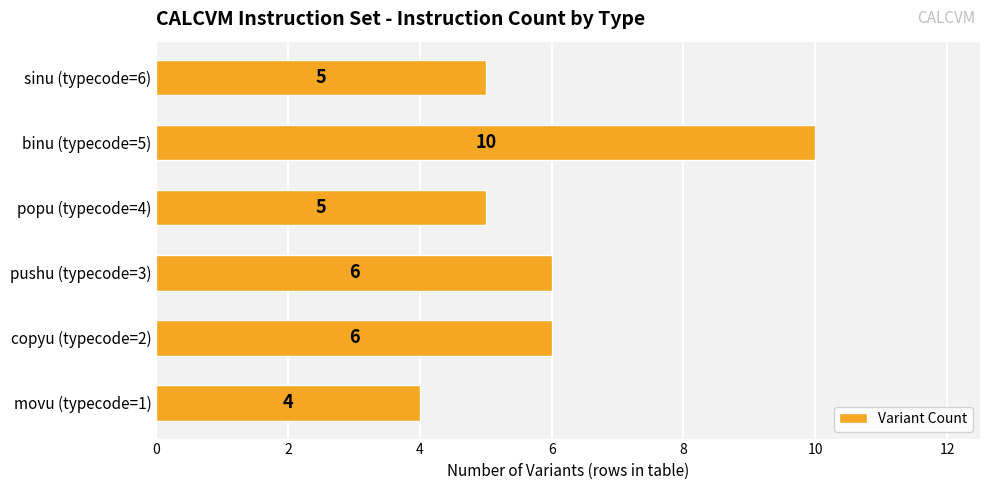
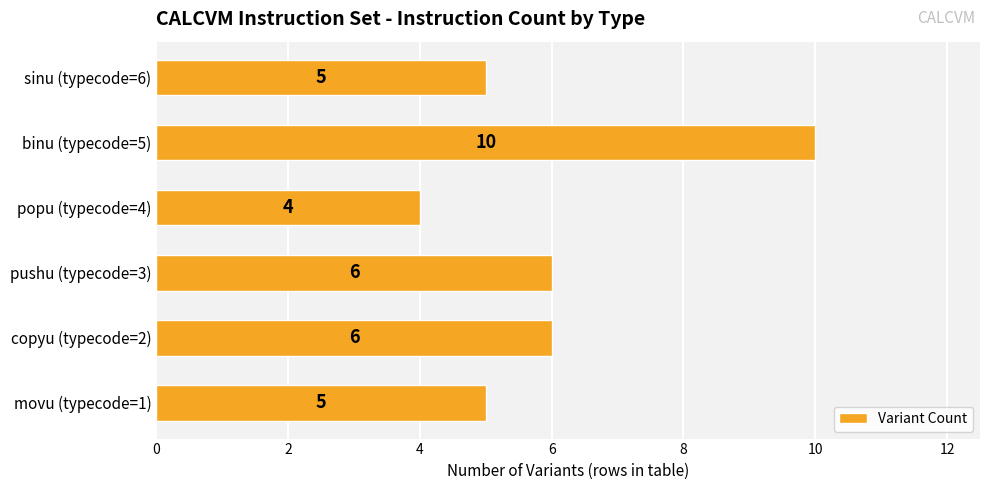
  {
    "sinu (typecode=6)": 5,
    "binu (typecode=5)": 10,
-   "popu (typecode=4)": 5,
+   "popu (typecode=4)": 4,
    "pushu (typecode=3)": 6,
    "copyu (typecode=2)": 6,
-   "movu (typecode=1)": 4
+   "movu (typecode=1)": 5
  }
